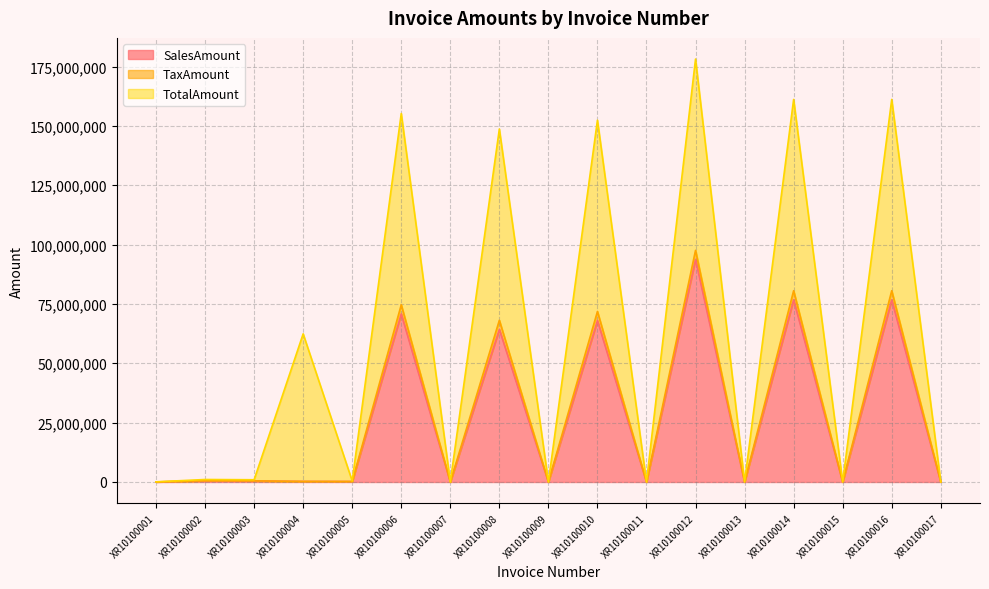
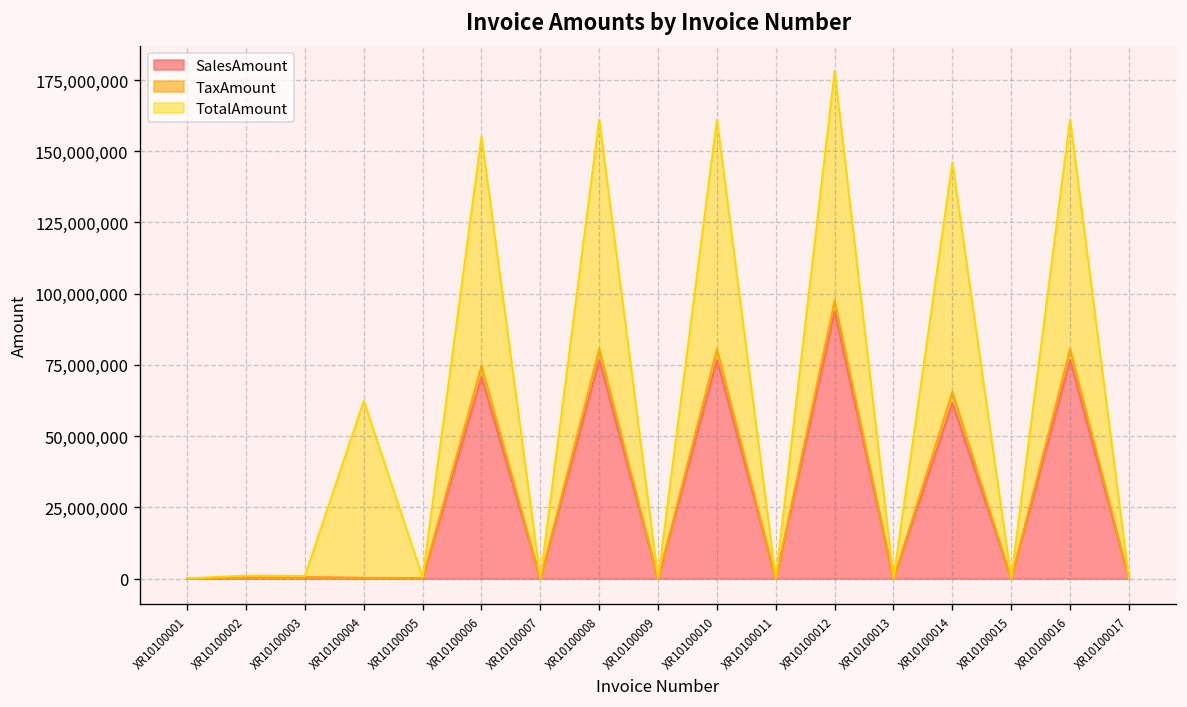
  {
    "SalesAmount": {
      "XR10100006": "71,000,000",
-     "XR10100008": "64,000,000",
-     "XR10100010": "68,000,000",
+     "XR10100008": "77,000,000",
+     "XR10100010": "77,000,000",
      "XR10100012": "94,000,000",
-     "XR10100014": "77,000,000",
+     "XR10100014": "62,000,000",
      "XR10100016": "77,000,000"
    }
  }
